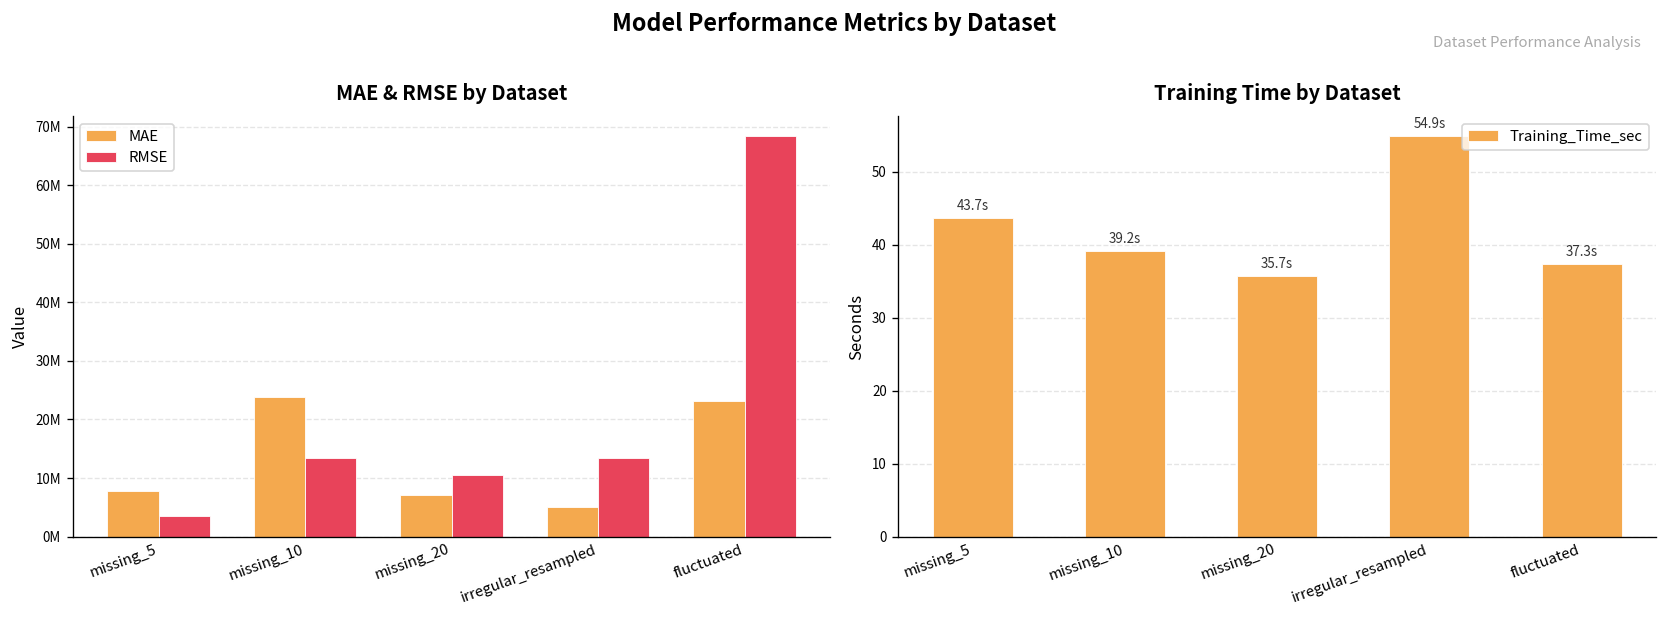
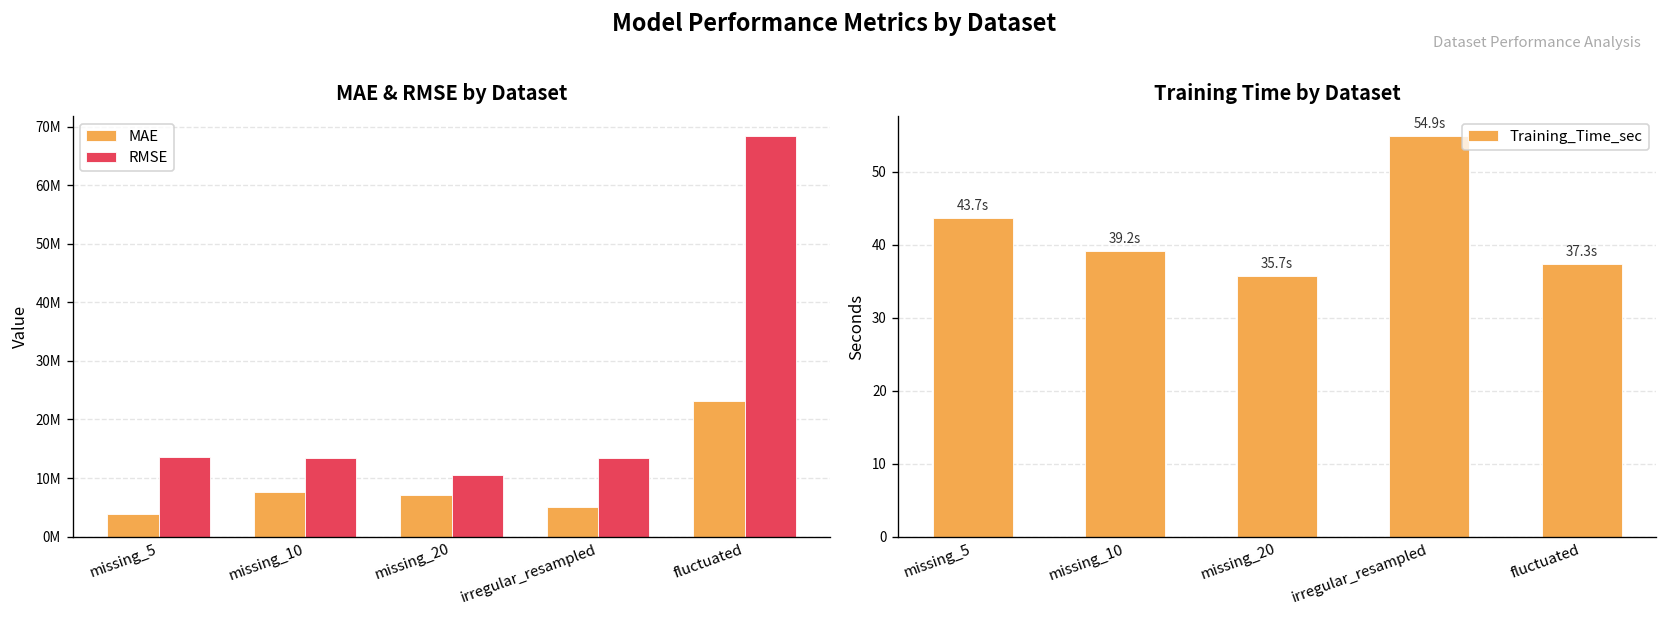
  {
    "MAE & RMSE by Dataset": {
      "MAE": {
-       "missing_5": "8000000",
-       "missing_10": "24000000",
+       "missing_5": "4000000",
+       "missing_10": "8000000",
        "missing_20": "7000000",
        "irregular_resampled": "5000000",
        "fluctuated": "23000000"
      },
      "RMSE": {
-       "missing_5": "4000000",
+       "missing_5": "14000000",
        "missing_10": "13000000",
        "missing_20": "10000000",
        "irregular_resampled": "13000000",
        "fluctuated": "68000000"
      }
    },
    "Training Time by Dataset": {
      "missing_5": "43.7s",
      "missing_10": "39.2s",
      "missing_20": "35.7s",
      "irregular_resampled": "54.9s",
      "fluctuated": "37.3s"
    }
  }
